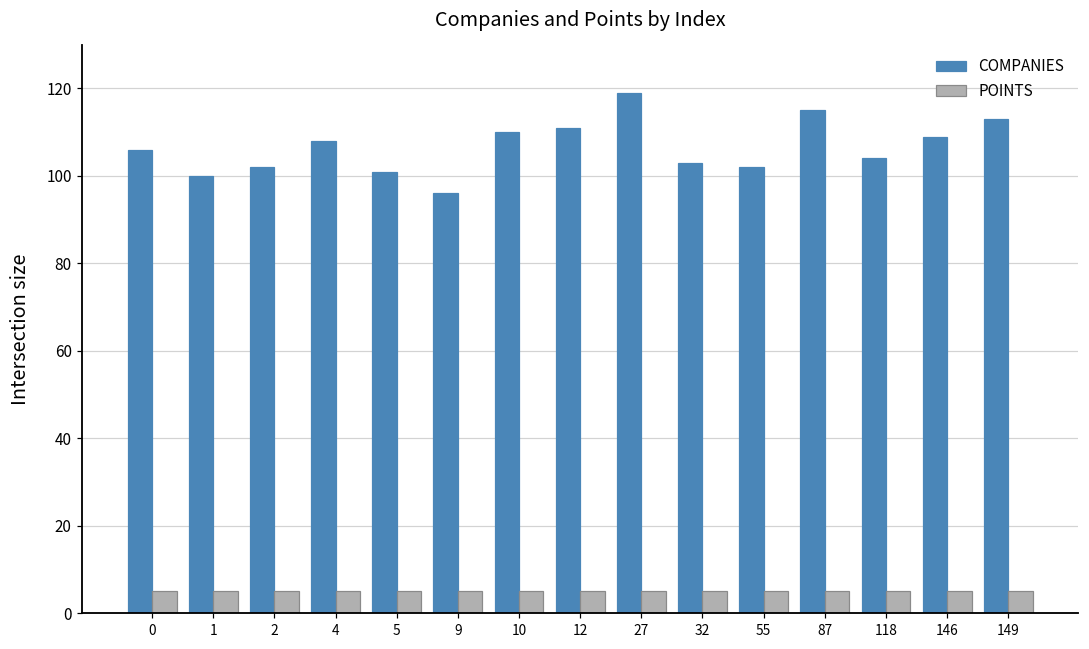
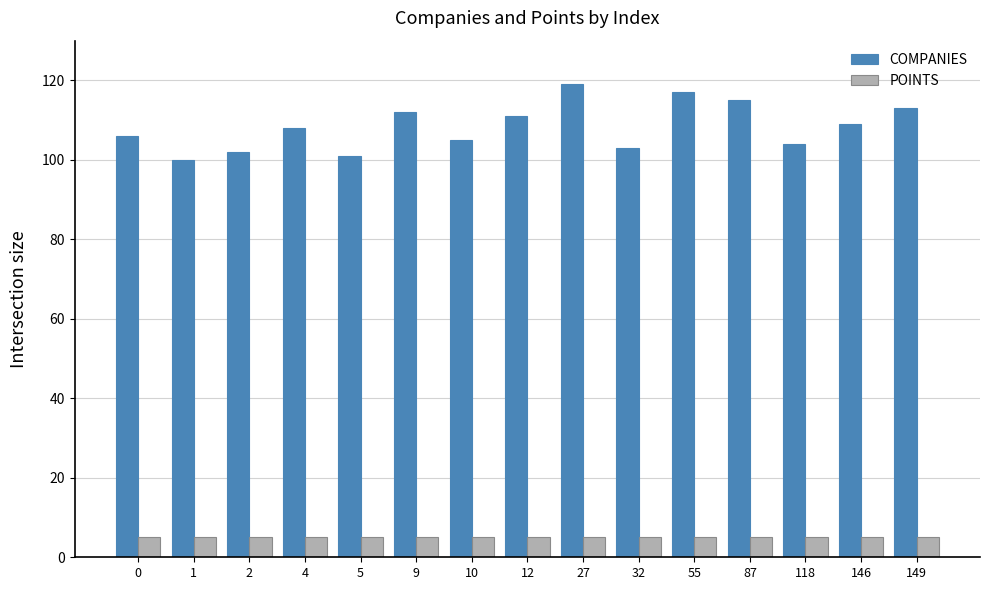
  {
    "COMPANIES": {
      "0": 106,
      "1": 100,
      "2": 102,
      "4": 108,
      "5": 101,
-     "9": 96,
-     "10": 110,
+     "9": 112,
+     "10": 105,
      "12": 111,
      "27": 119,
      "32": 103,
-     "55": 102,
+     "55": 117,
      "87": 115,
      "118": 104,
      "146": 109,
      "149": 113
    },
    "POINTS": {
      "0": 5,
      "1": 5,
      "2": 5,
      "4": 5,
      "5": 5,
      "9": 5,
      "10": 5,
      "12": 5,
      "27": 5,
      "32": 5,
      "55": 5,
      "87": 5,
      "118": 5,
      "146": 5,
      "149": 5
    }
  }
